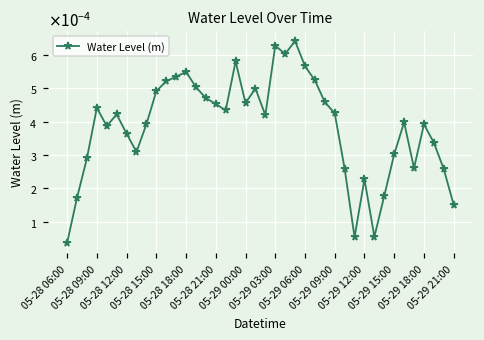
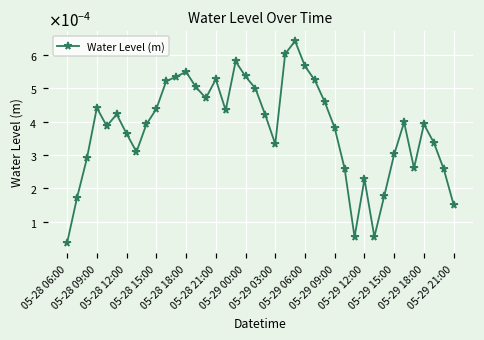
  {
    "05-28 06:00": 0.00004,
    "05-28 09:00": 0.00044,
    "05-28 12:00": 0.00036,
-   "05-28 15:00": 0.00049,
+   "05-28 15:00": 0.00044,
    "05-28 18:00": 0.00055,
-   "05-28 21:00": 0.00045,
-   "05-29 00:00": 0.00046,
-   "05-29 03:00": 0.00063,
+   "05-28 21:00": 0.00053,
+   "05-29 00:00": 0.00054,
+   "05-29 03:00": 0.00033,
    "05-29 06:00": 0.00057,
-   "05-29 09:00": 0.00043,
+   "05-29 09:00": 0.00038,
    "05-29 12:00": 0.00023,
    "05-29 15:00": 0.00030,
    "05-29 18:00": 0.00039,
    "05-29 21:00": 0.00015
  }
